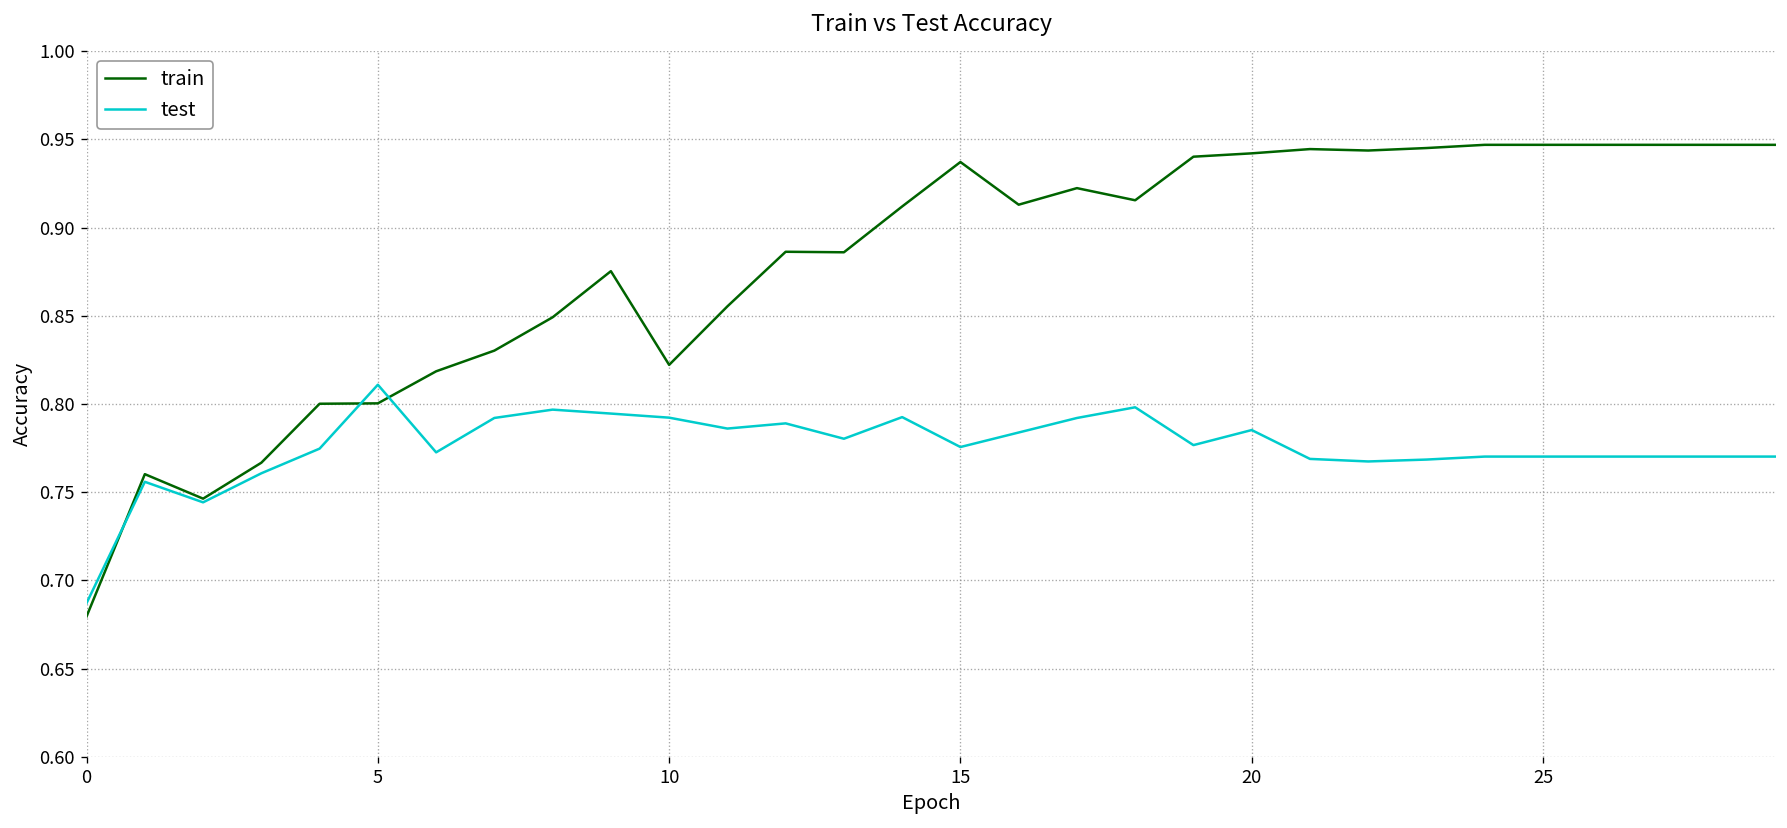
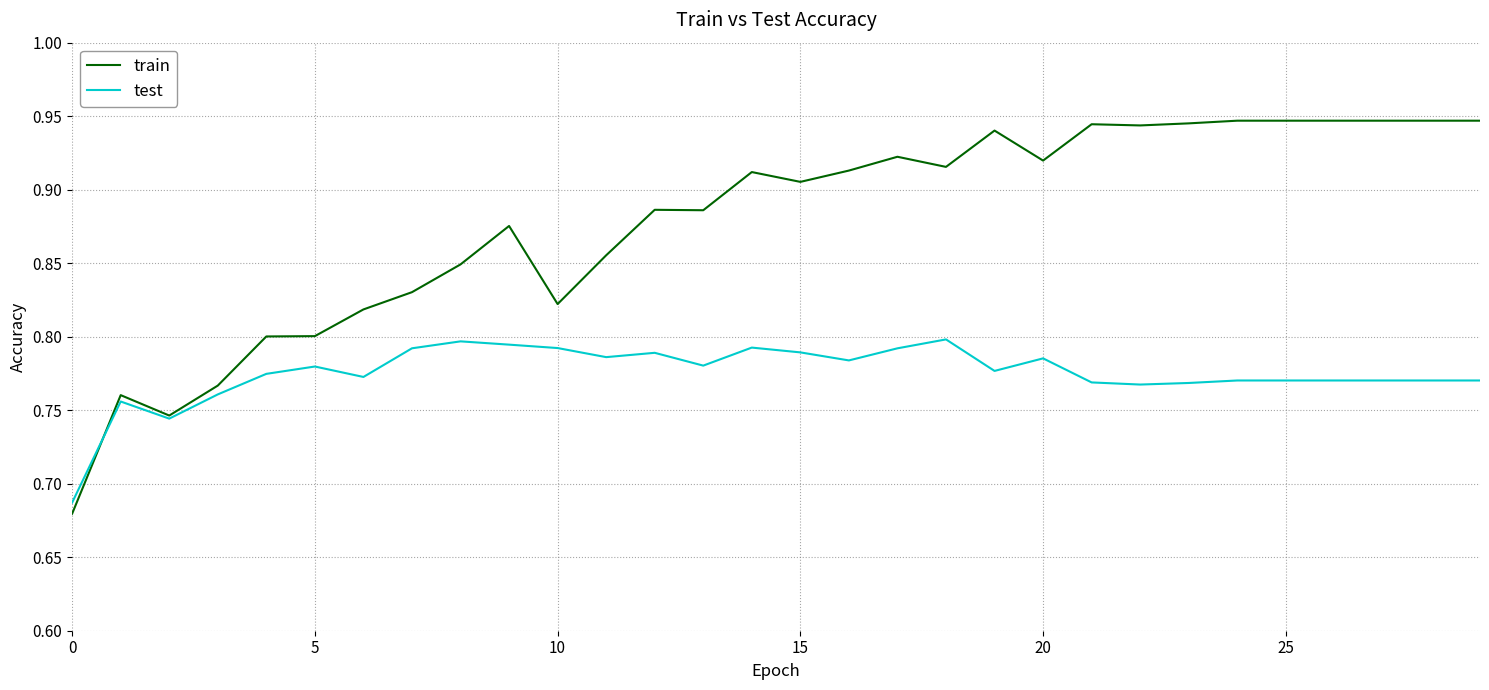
  {
    "train": {
      "0": 0.680,
      "5": 0.800,
      "10": 0.822,
-     "15": 0.937,
-     "20": 0.942,
+     "15": 0.905,
+     "20": 0.920,
      "25": 0.947
    },
    "test": {
      "0": 0.687,
-     "5": 0.811,
+     "5": 0.780,
      "10": 0.792,
-     "15": 0.776,
+     "15": 0.789,
      "20": 0.785,
      "25": 0.770
    }
  }
